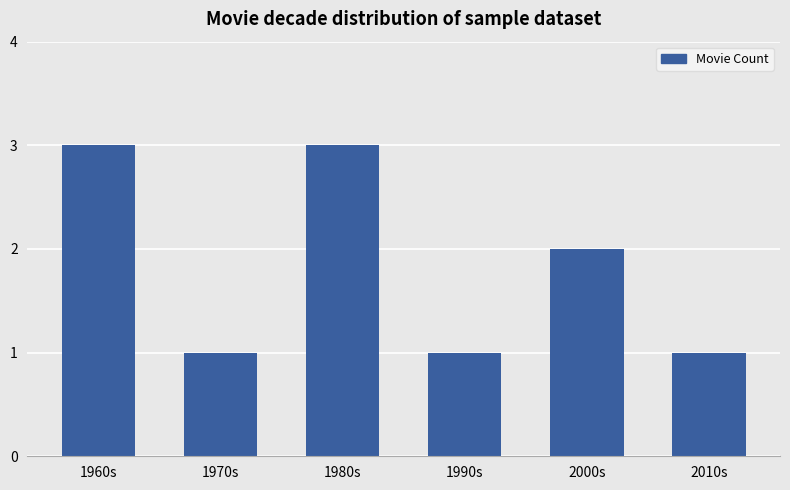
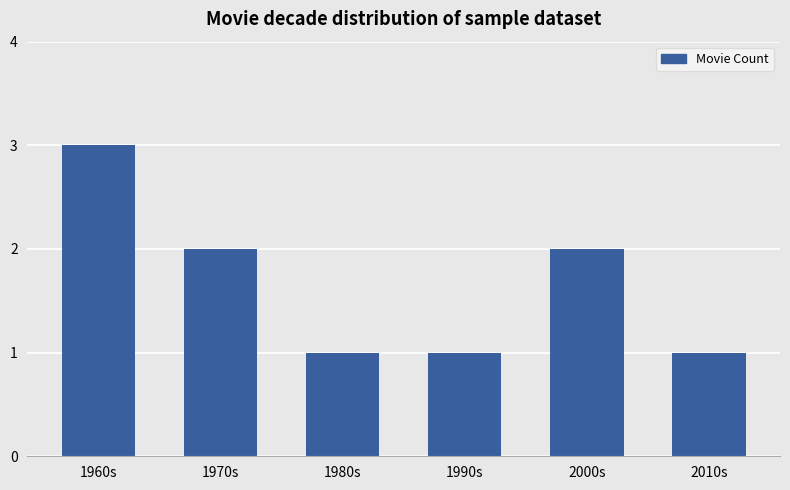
  {
    "1960s": 3,
-   "1970s": 1,
-   "1980s": 3,
+   "1970s": 2,
+   "1980s": 1,
    "1990s": 1,
    "2000s": 2,
    "2010s": 1
  }
